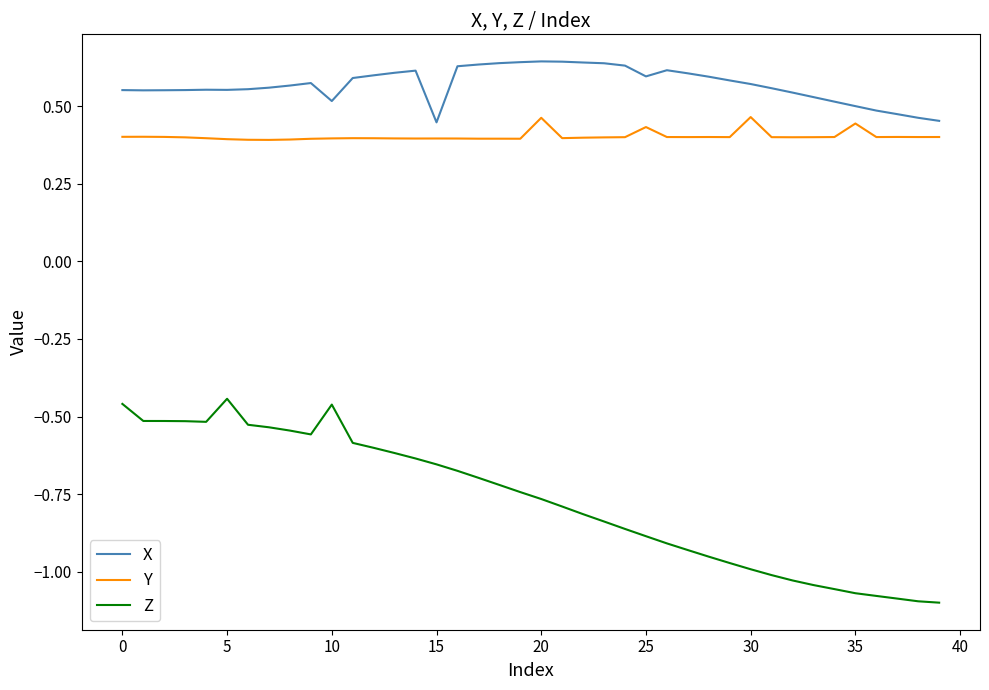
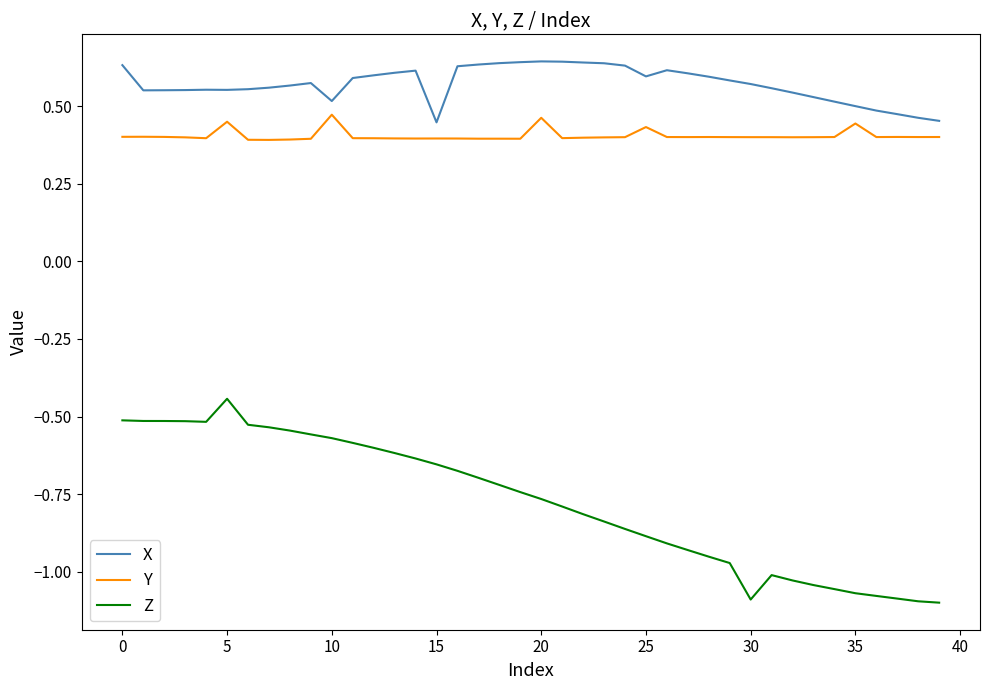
  {
    "X": {
-     "0": 0.55,
+     "0": 0.63,
      "5": 0.55,
      "10": 0.52,
      "15": 0.45,
      "20": 0.64,
      "25": 0.60,
      "30": 0.57,
      "35": 0.50
    },
    "Y": {
      "0": 0.40,
-     "5": 0.39,
-     "10": 0.40,
+     "5": 0.45,
+     "10": 0.47,
      "15": 0.40,
      "20": 0.46,
      "25": 0.43,
-     "30": 0.46,
+     "30": 0.40,
      "35": 0.44
    },
    "Z": {
-     "0": -0.46,
+     "0": -0.51,
      "5": -0.44,
-     "10": -0.46,
+     "10": -0.57,
      "15": -0.65,
      "20": -0.77,
      "25": -0.89,
-     "30": -0.99,
+     "30": -1.09,
      "35": -1.07
    }
  }
